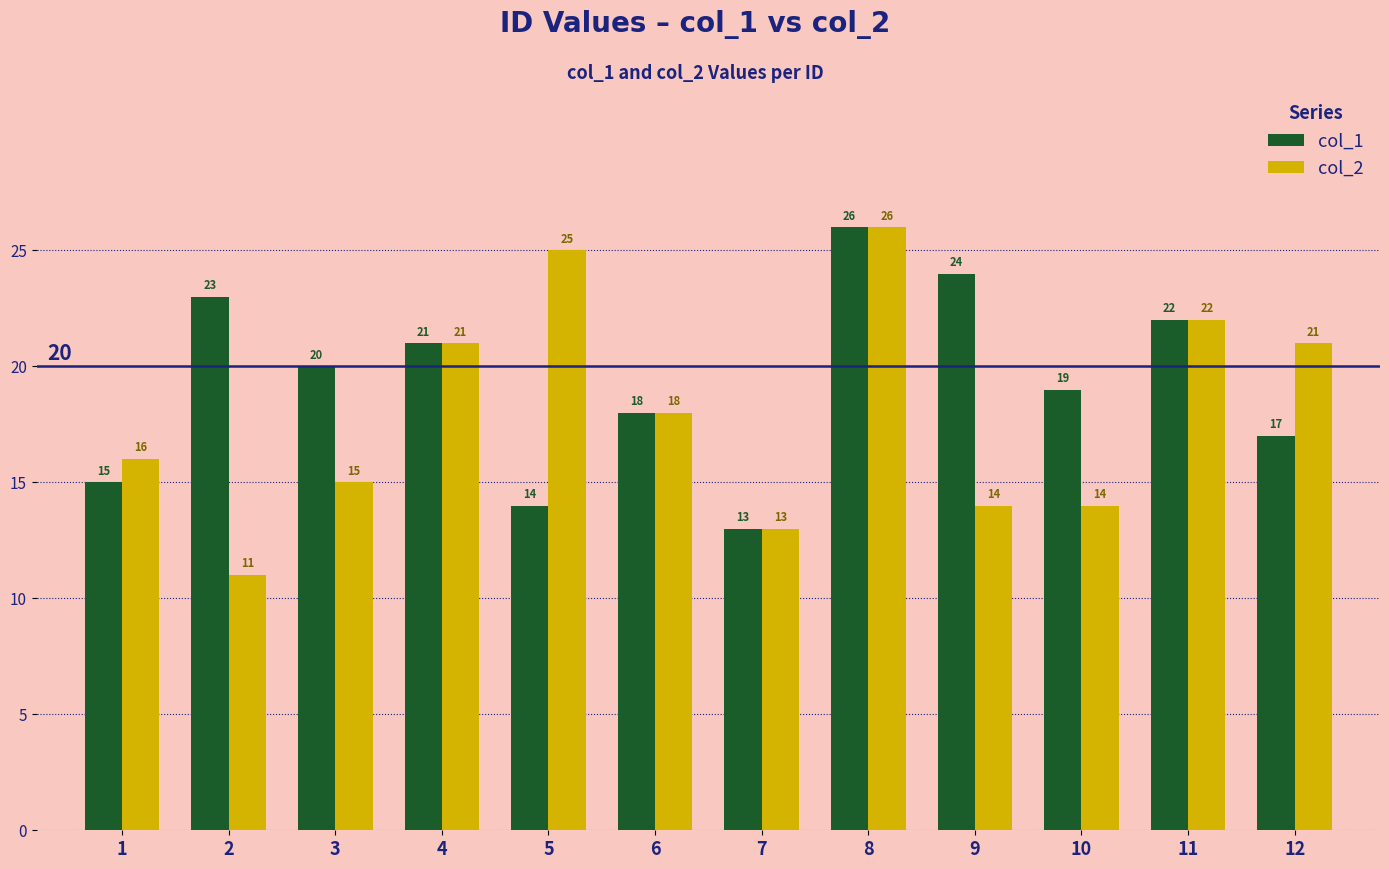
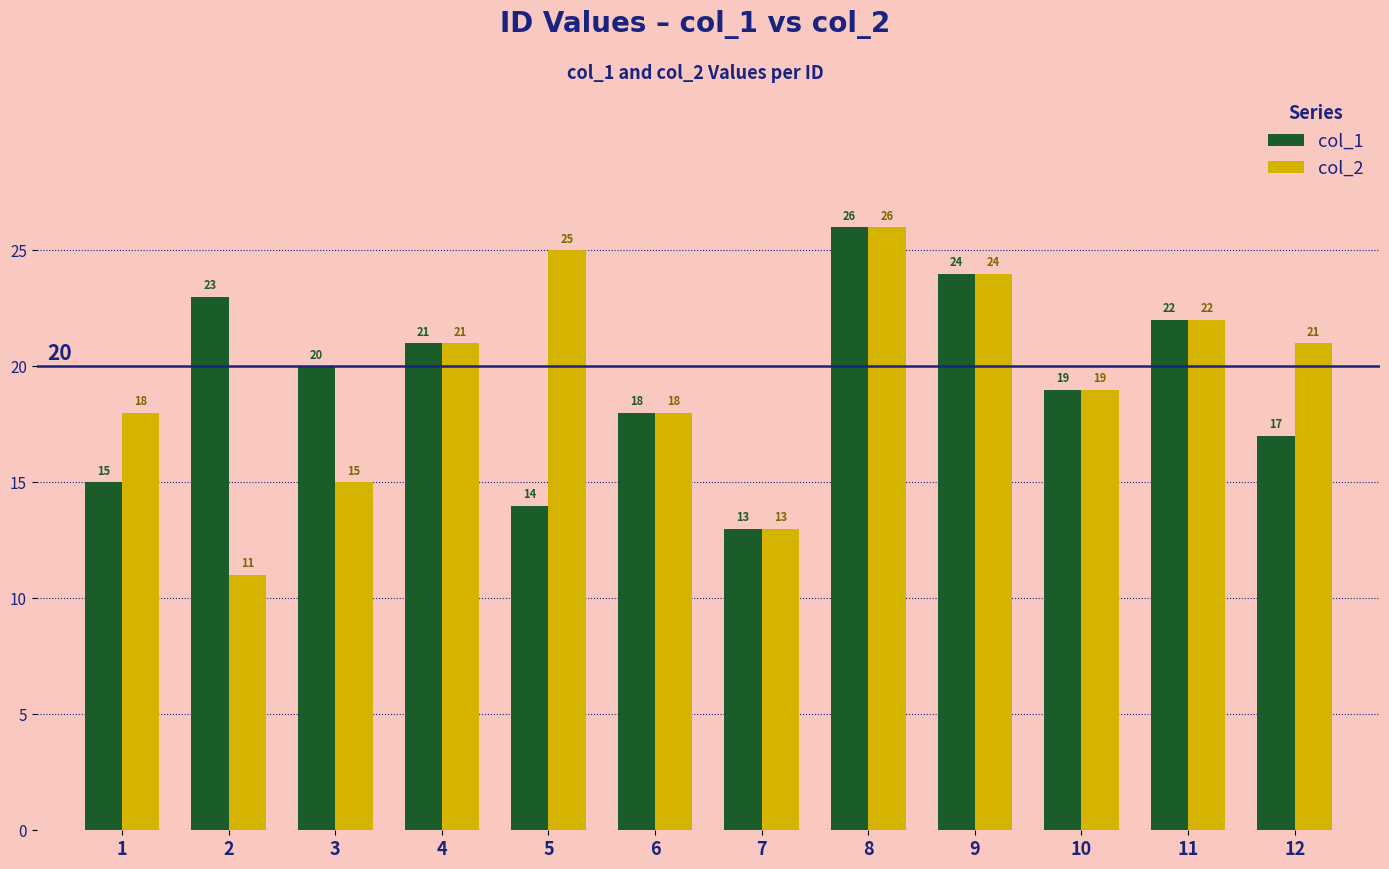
  {
    "col_1": {
      "1": 15,
      "2": 23,
      "3": 20,
      "4": 21,
      "5": 14,
      "6": 18,
      "7": 13,
      "8": 26,
      "9": 24,
      "10": 19,
      "11": 22,
      "12": 17
    },
    "col_2": {
-     "1": 16,
+     "1": 18,
      "2": 11,
      "3": 15,
      "4": 21,
      "5": 25,
      "6": 18,
      "7": 13,
      "8": 26,
-     "9": 14,
-     "10": 14,
+     "9": 24,
+     "10": 19,
      "11": 22,
      "12": 21
    }
  }
